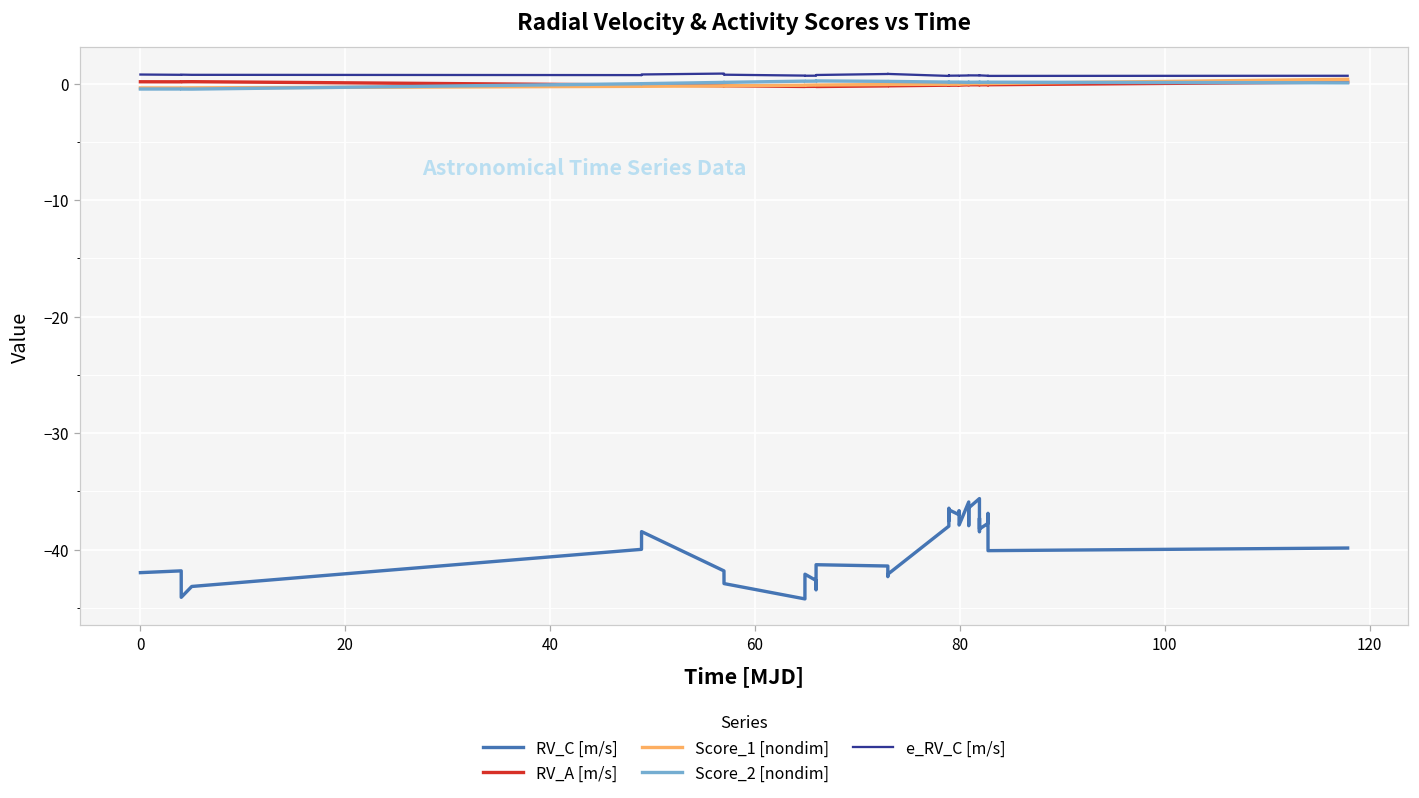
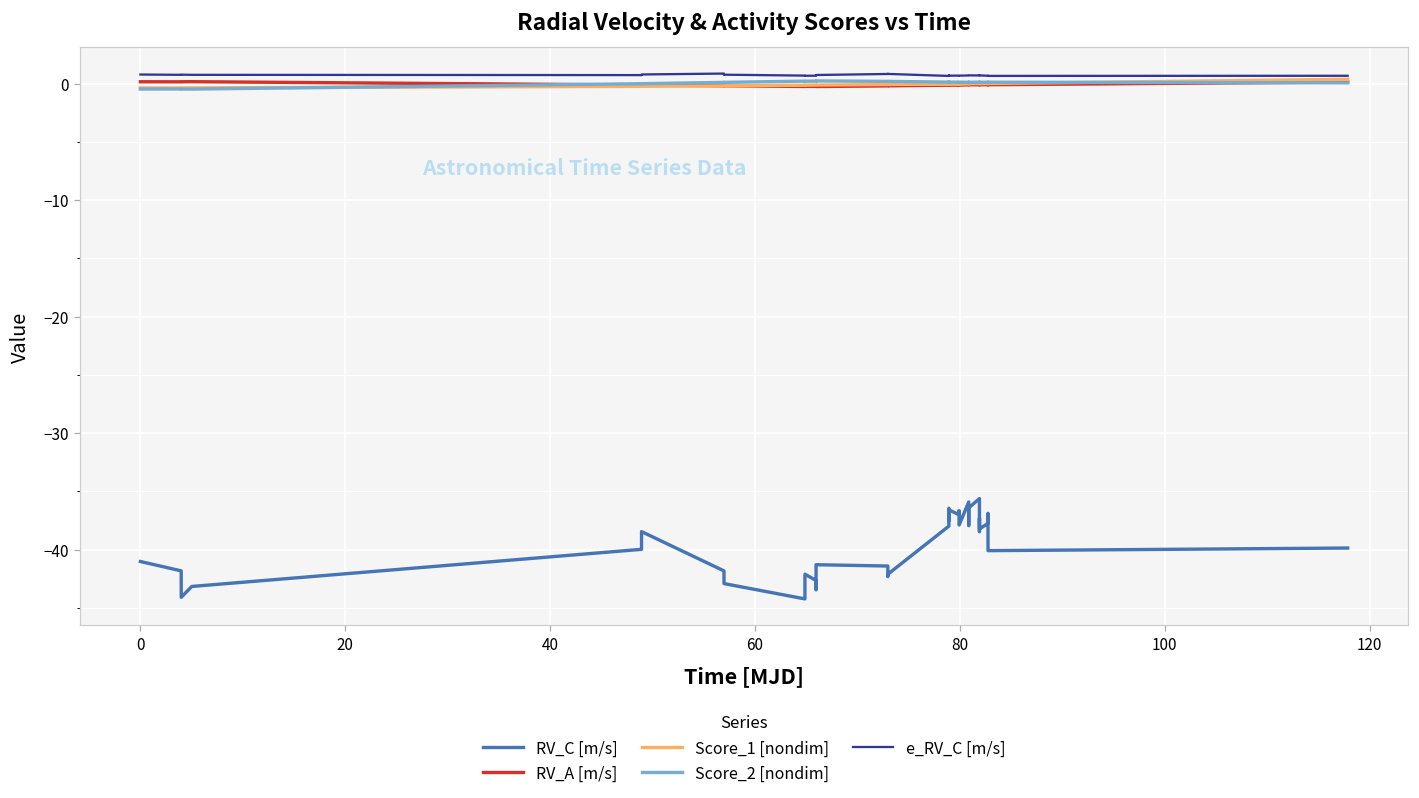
  {
    "RV_C [m/s]": {
-     "0": -42.0
+     "0": -41.0
    },
    "RV_A [m/s]": {
      "0": 0.2
    },
    "e_RV_C [m/s]": {
      "0": 0.8
    }
  }
